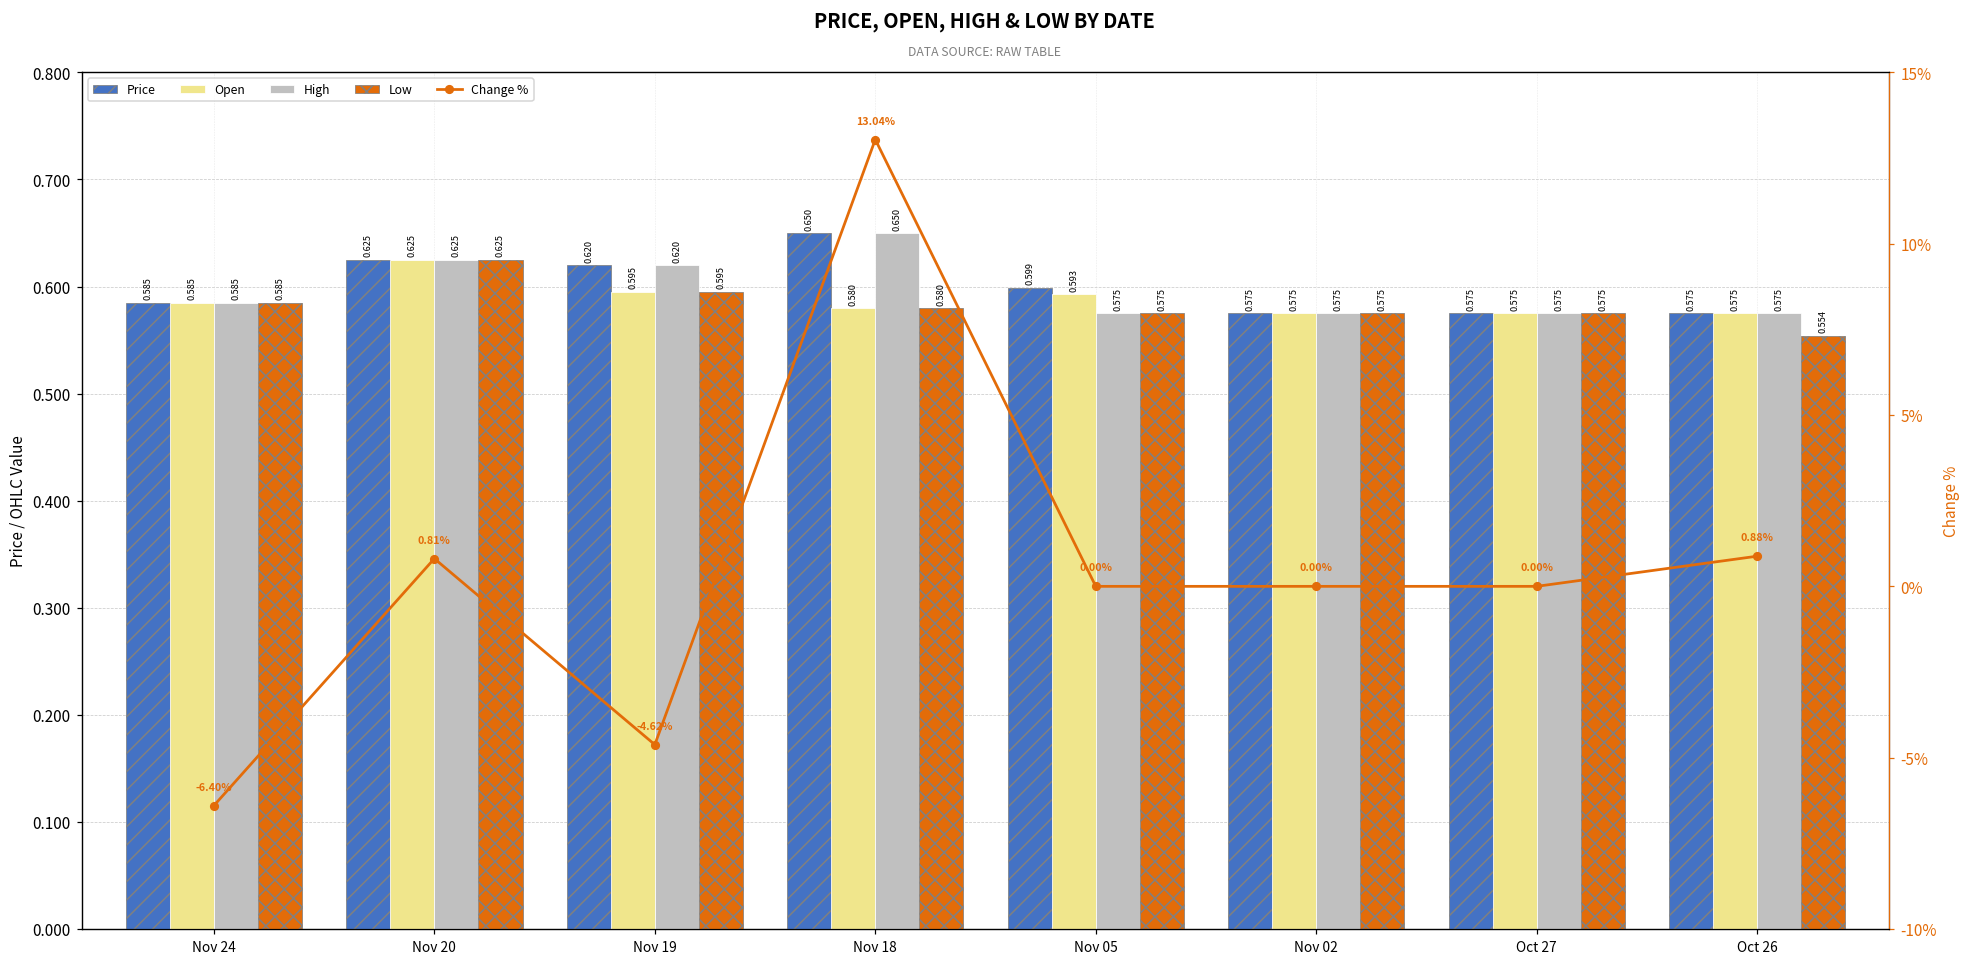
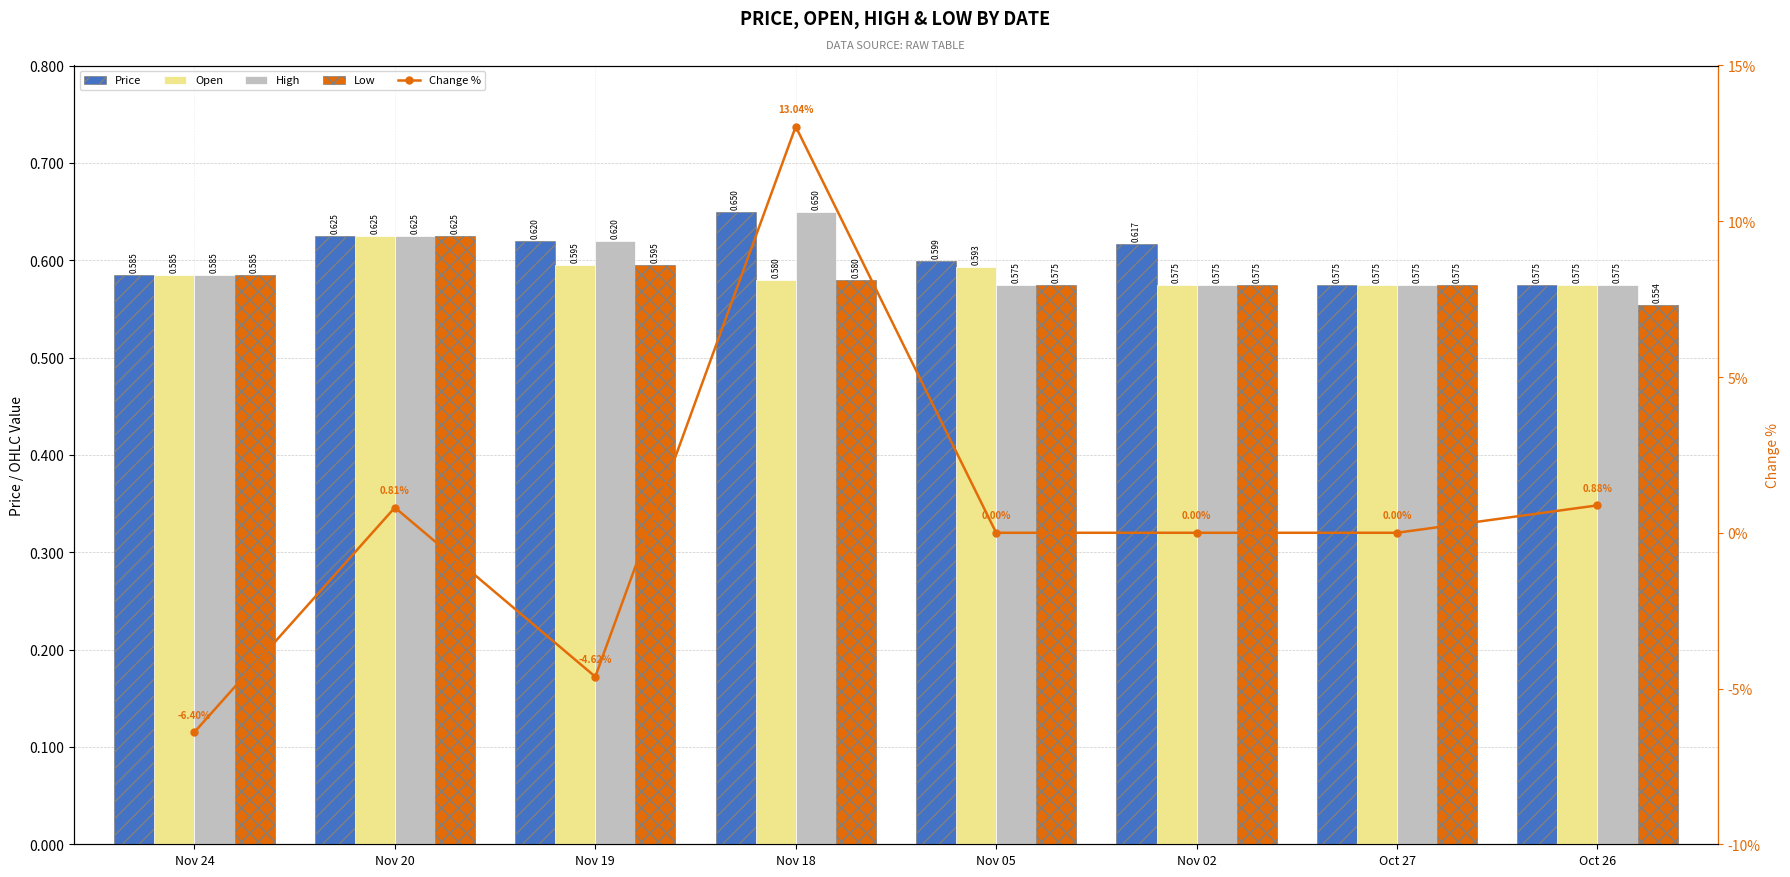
  {
    "Price": {
      "Nov 24": 0.585,
      "Nov 20": 0.625,
      "Nov 19": 0.620,
      "Nov 18": 0.650,
      "Nov 05": 0.599,
-     "Nov 02": 0.575,
+     "Nov 02": 0.617,
      "Oct 27": 0.575,
      "Oct 26": 0.575
    },
    "Open": {
      "Nov 24": 0.585,
      "Nov 20": 0.625,
      "Nov 19": 0.595,
      "Nov 18": 0.580,
      "Nov 05": 0.593,
      "Nov 02": 0.575,
      "Oct 27": 0.575,
      "Oct 26": 0.575
    },
    "High": {
      "Nov 24": 0.585,
      "Nov 20": 0.625,
      "Nov 19": 0.620,
      "Nov 18": 0.650,
      "Nov 05": 0.575,
      "Nov 02": 0.575,
      "Oct 27": 0.575,
      "Oct 26": 0.575
    }
  }
